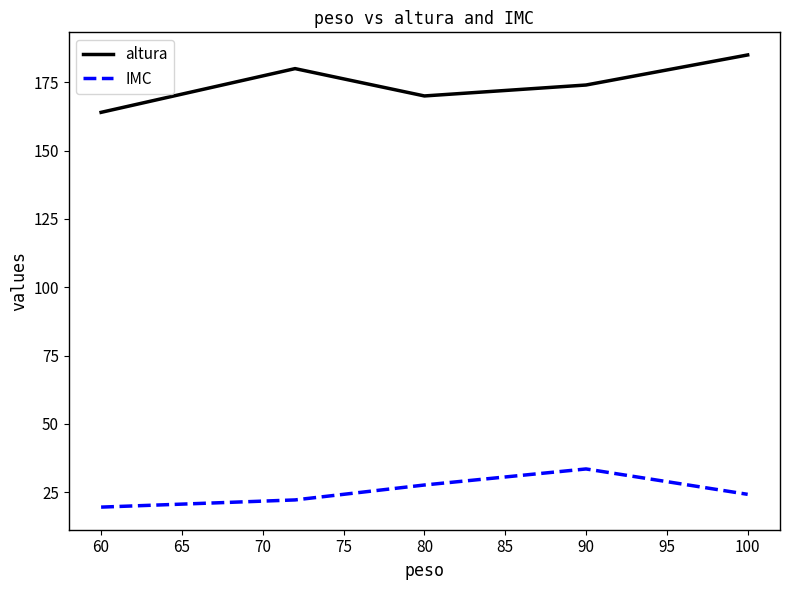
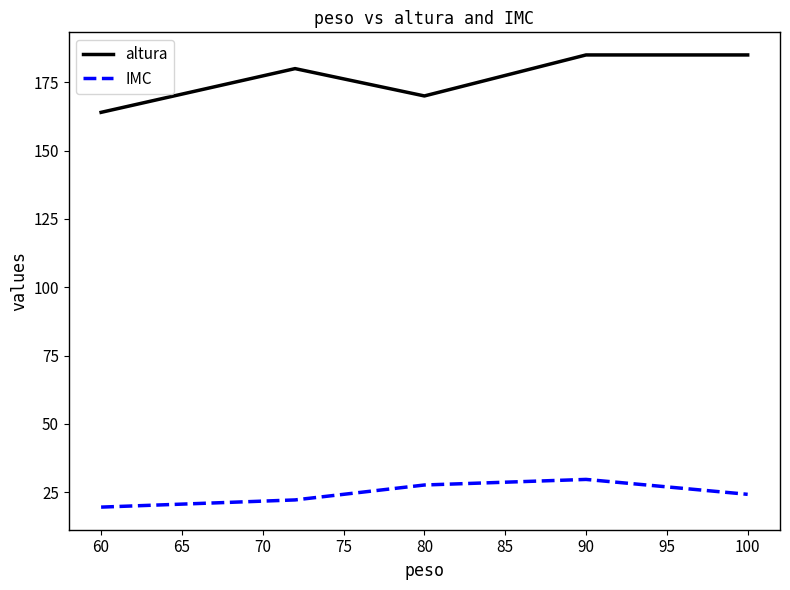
  {
    "altura": {
      "60": 164,
      "80": 170,
-     "90": 174,
+     "90": 185,
      "100": 185
    },
    "IMC": {
      "60": 20,
      "80": 28,
-     "90": 34,
+     "90": 30,
      "100": 24
    }
  }
